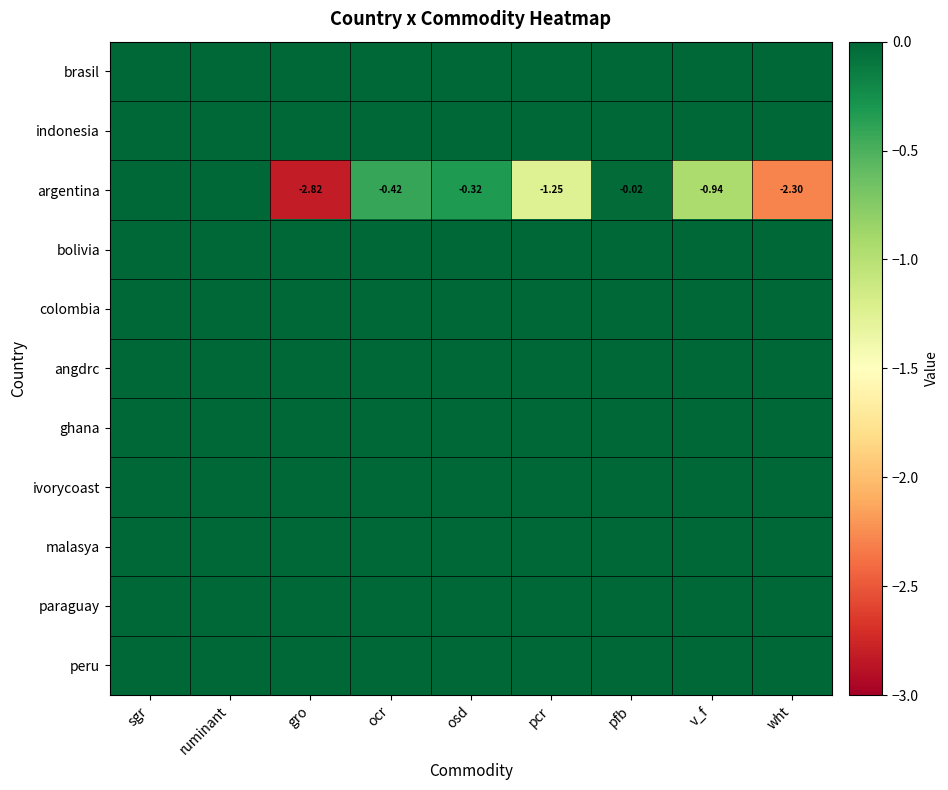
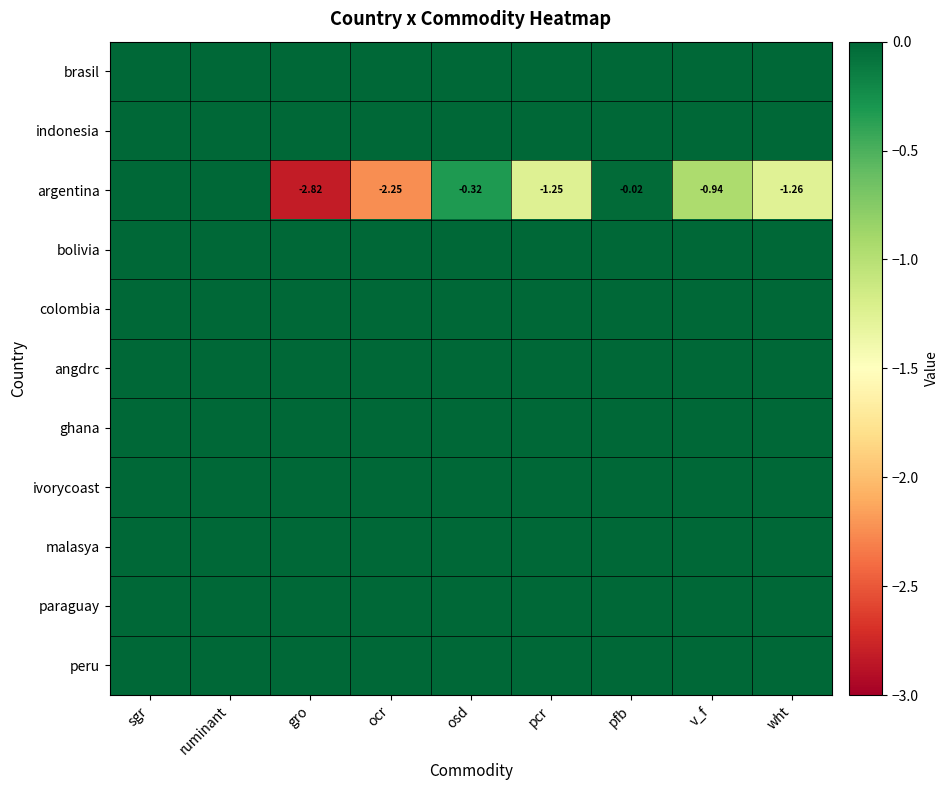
  {
    "argentina": {
      "gro": -2.82,
-     "ocr": -0.42,
+     "ocr": -2.25,
      "osd": -0.32,
      "pcr": -1.25,
      "pfb": -0.02,
      "v_f": -0.94,
-     "wht": -2.30
+     "wht": -1.26
    }
  }
